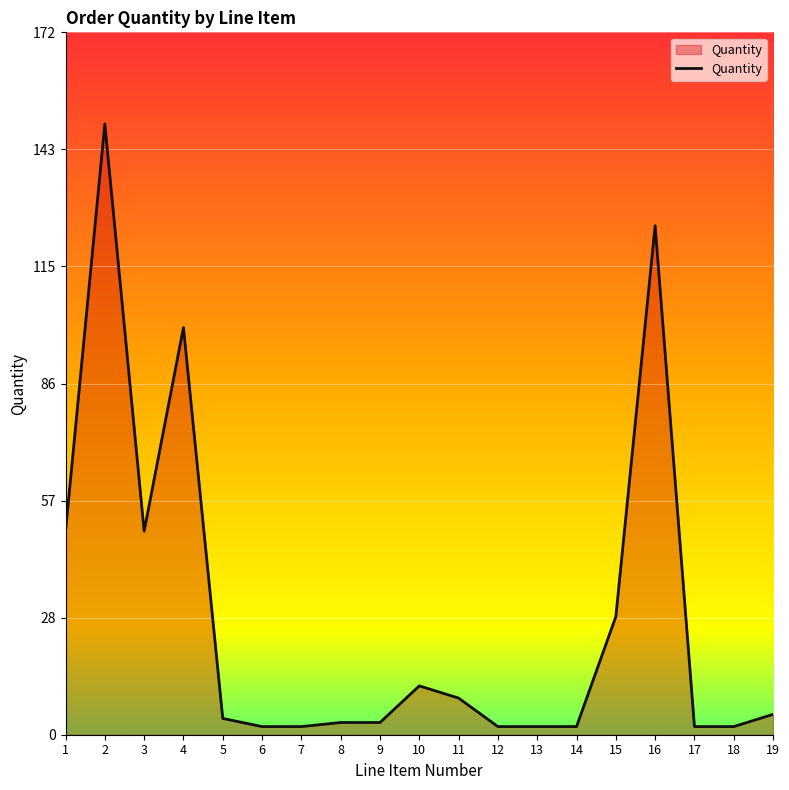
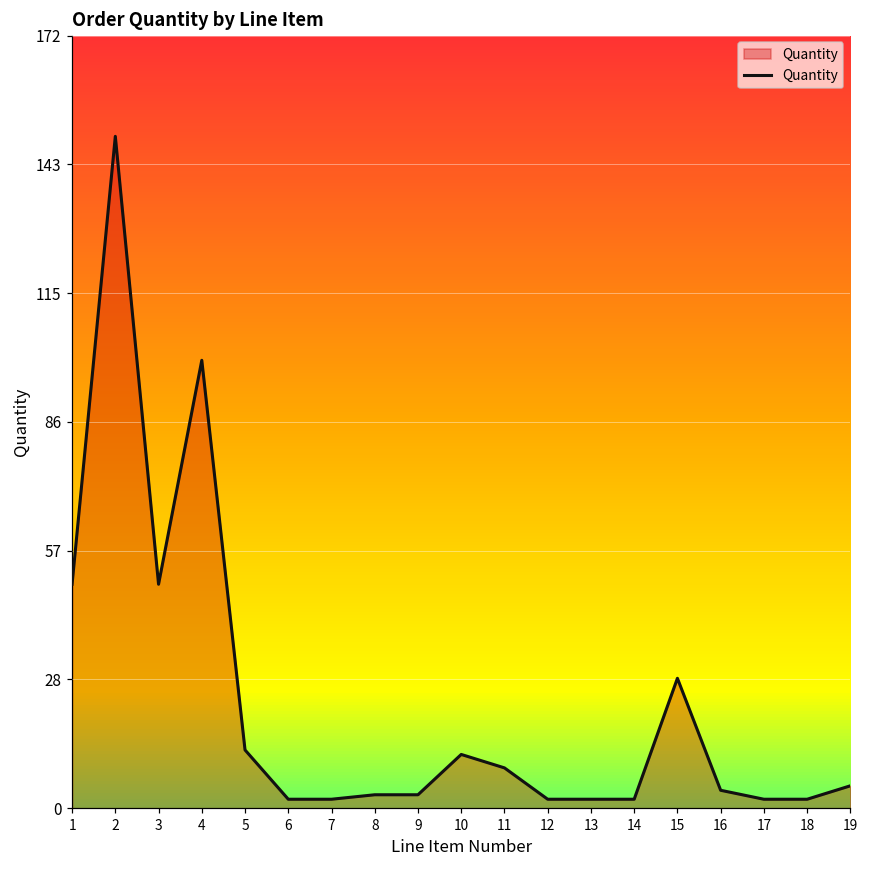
  {
    "1": 50,
    "2": 150,
    "3": 50,
    "4": 100,
-   "5": 4,
+   "5": 13,
    "6": 2,
    "7": 2,
    "8": 3,
    "9": 3,
    "10": 12,
    "11": 9,
    "12": 2,
    "13": 2,
    "14": 2,
    "15": 29,
-   "16": 125,
+   "16": 4,
    "17": 2,
    "18": 2,
    "19": 5
  }
